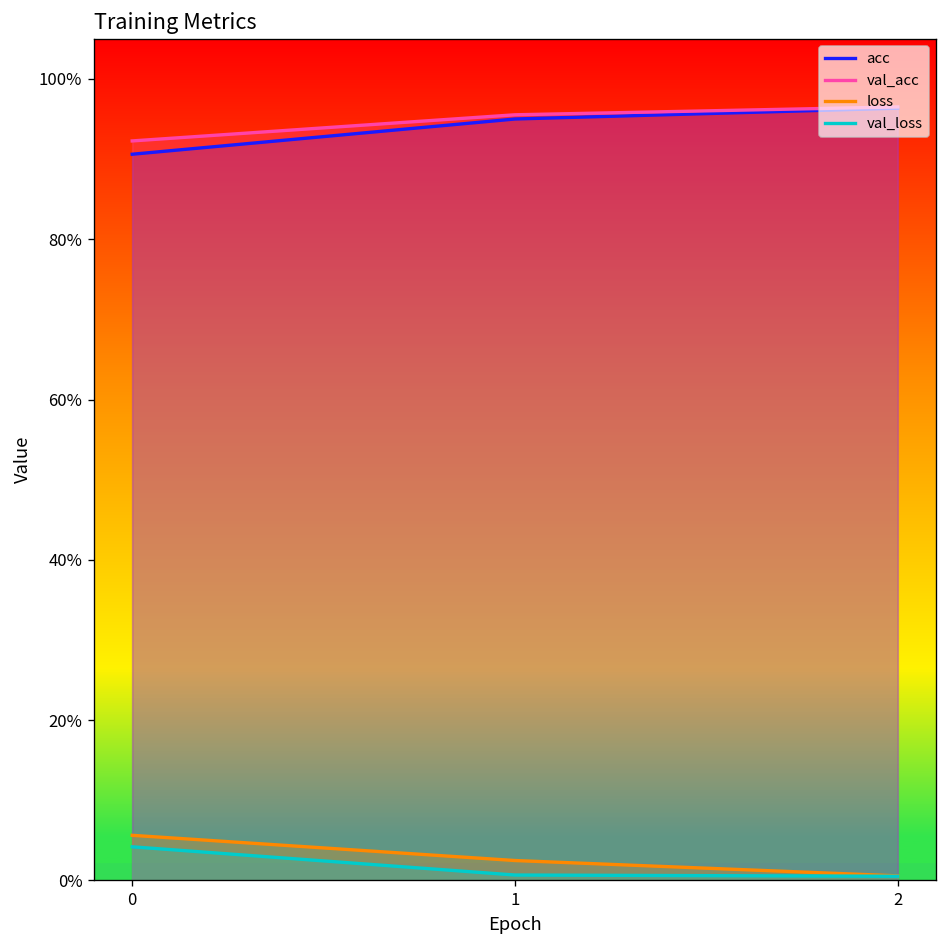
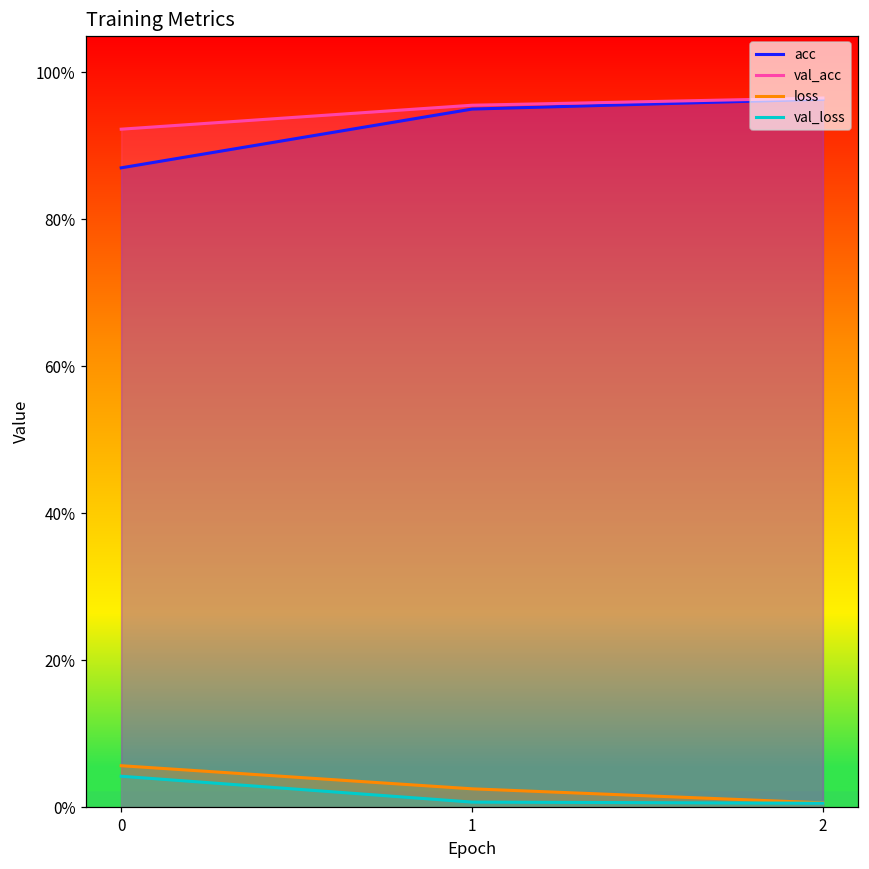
  {
    "acc": {
-     "0": "91%",
+     "0": "87%",
      "1": "95%"
    },
    "val_acc": {
      "0": "92%",
      "1": "96%"
    },
    "loss": {
      "0": "6%",
      "1": "2%"
    },
    "val_loss": {
      "0": "4%"
    }
  }
